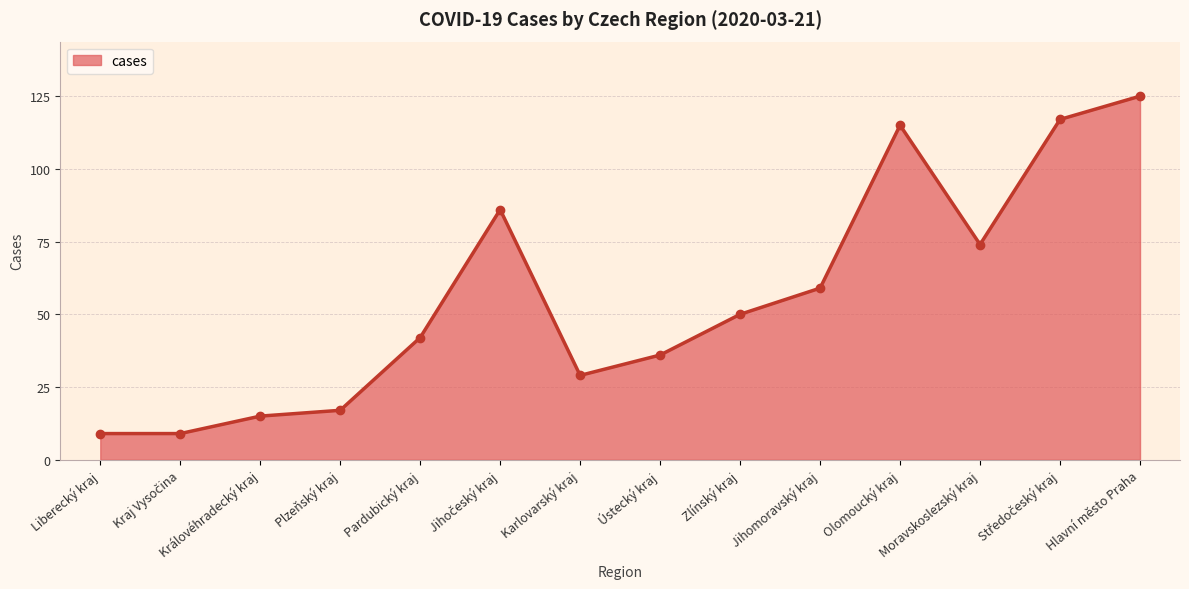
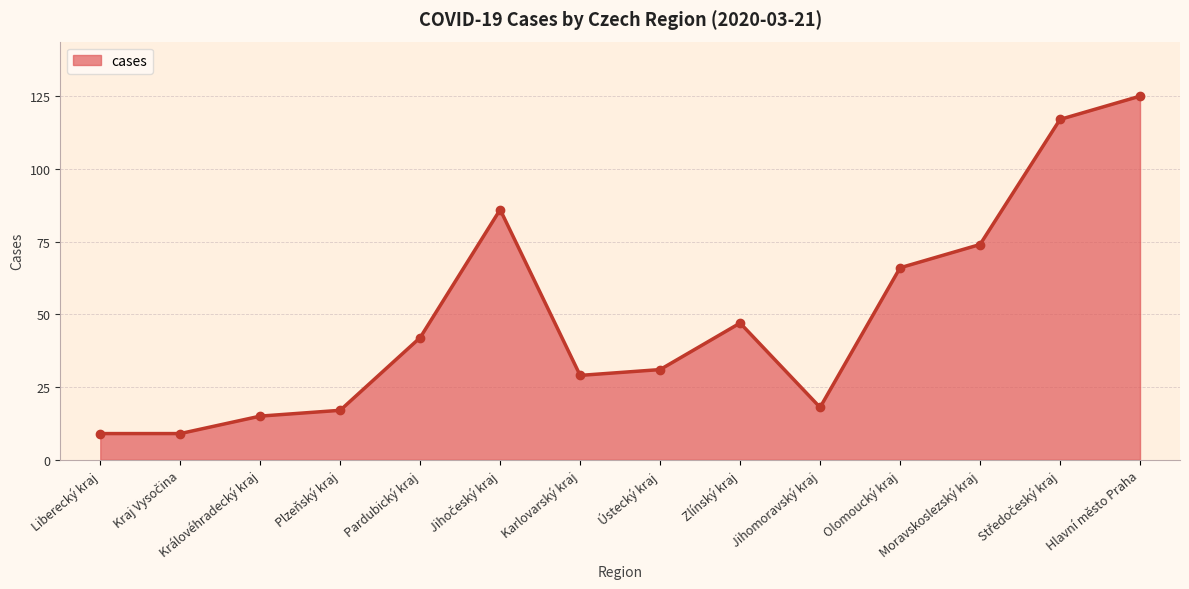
  {
    "Liberecký kraj": 9,
    "Kraj Vysočina": 9,
    "Královéhradecký kraj": 15,
    "Plzeňský kraj": 17,
    "Pardubický kraj": 42,
    "Jihočeský kraj": 86,
    "Karlovarský kraj": 29,
-   "Ústecký kraj": 36,
-   "Zlínský kraj": 50,
-   "Jihomoravský kraj": 59,
-   "Olomoucký kraj": 115,
+   "Ústecký kraj": 31,
+   "Zlínský kraj": 47,
+   "Jihomoravský kraj": 18,
+   "Olomoucký kraj": 66,
    "Moravskoslezský kraj": 74,
    "Středočeský kraj": 117,
    "Hlavní město Praha": 125
  }
